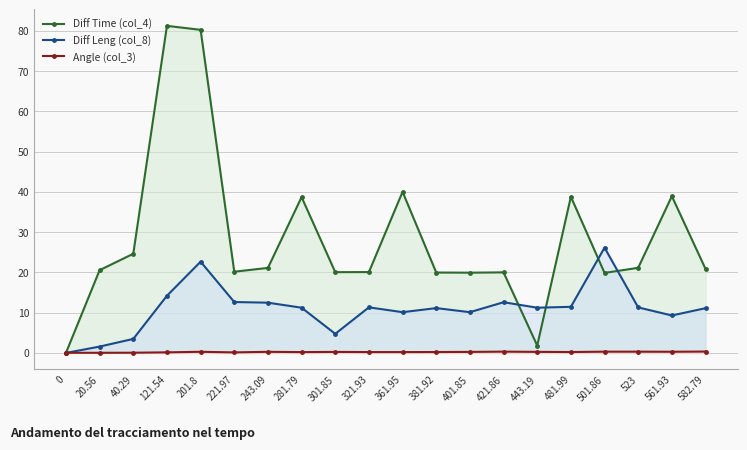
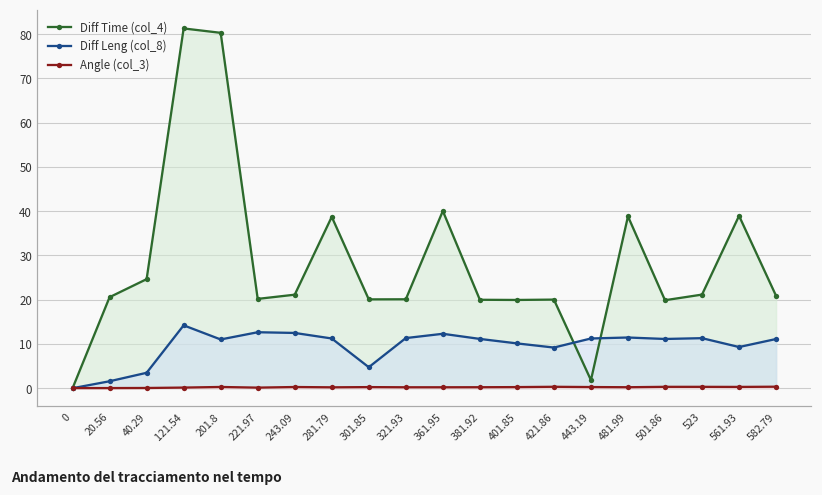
  {
    "Diff Time (col_4)": {
      "20.56": 21,
      "40.29": 25,
      "121.54": 81,
      "201.8": 80,
      "221.97": 20,
      "243.09": 21,
      "281.79": 39,
      "301.85": 20,
      "321.93": 20,
      "361.95": 40,
      "381.92": 20,
      "401.85": 20,
      "421.86": 20,
      "443.19": 2,
      "481.99": 39,
      "501.86": 20,
      "523": 21,
      "561.93": 39,
      "582.79": 21
    },
    "Diff Leng (col_8)": {
      "20.56": 2,
      "40.29": 3,
      "121.54": 14,
-     "201.8": 23,
+     "201.8": 11,
      "221.97": 13,
      "243.09": 12,
      "281.79": 11,
      "301.85": 5,
      "321.93": 11,
-     "361.95": 10,
+     "361.95": 12,
      "381.92": 11,
      "401.85": 10,
-     "421.86": 13,
+     "421.86": 9,
      "443.19": 11,
      "481.99": 11,
-     "501.86": 26,
+     "501.86": 11,
      "523": 11,
      "561.93": 9,
      "582.79": 11
    },
    "Angle (col_3)": {
      "20.56": 0,
      "40.29": 0,
      "121.54": 0,
      "201.8": 0,
      "221.97": 0,
      "243.09": 0,
      "281.79": 0,
      "301.85": 0,
      "321.93": 0,
      "361.95": 0,
      "381.92": 0,
      "401.85": 0,
      "421.86": 0,
      "443.19": 0,
      "481.99": 0,
      "501.86": 0,
      "523": 0,
      "561.93": 0,
      "582.79": 0
    }
  }
